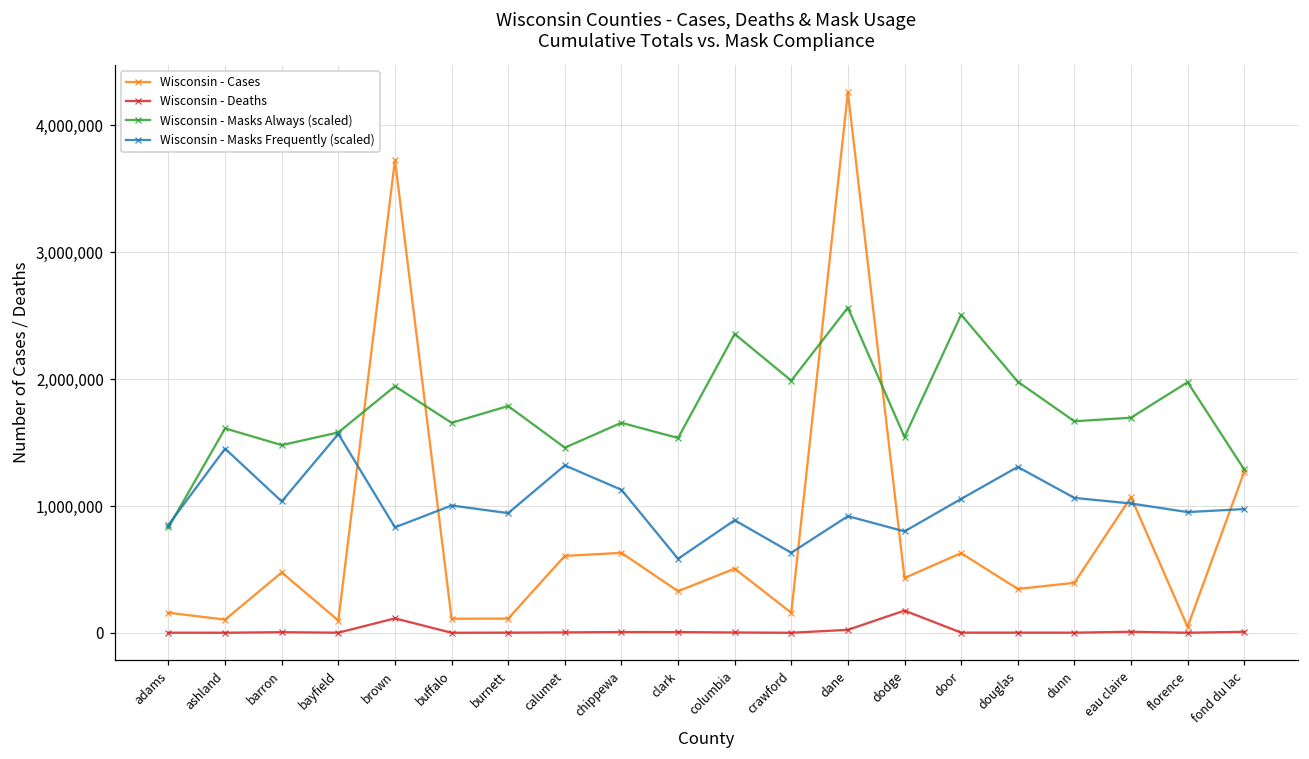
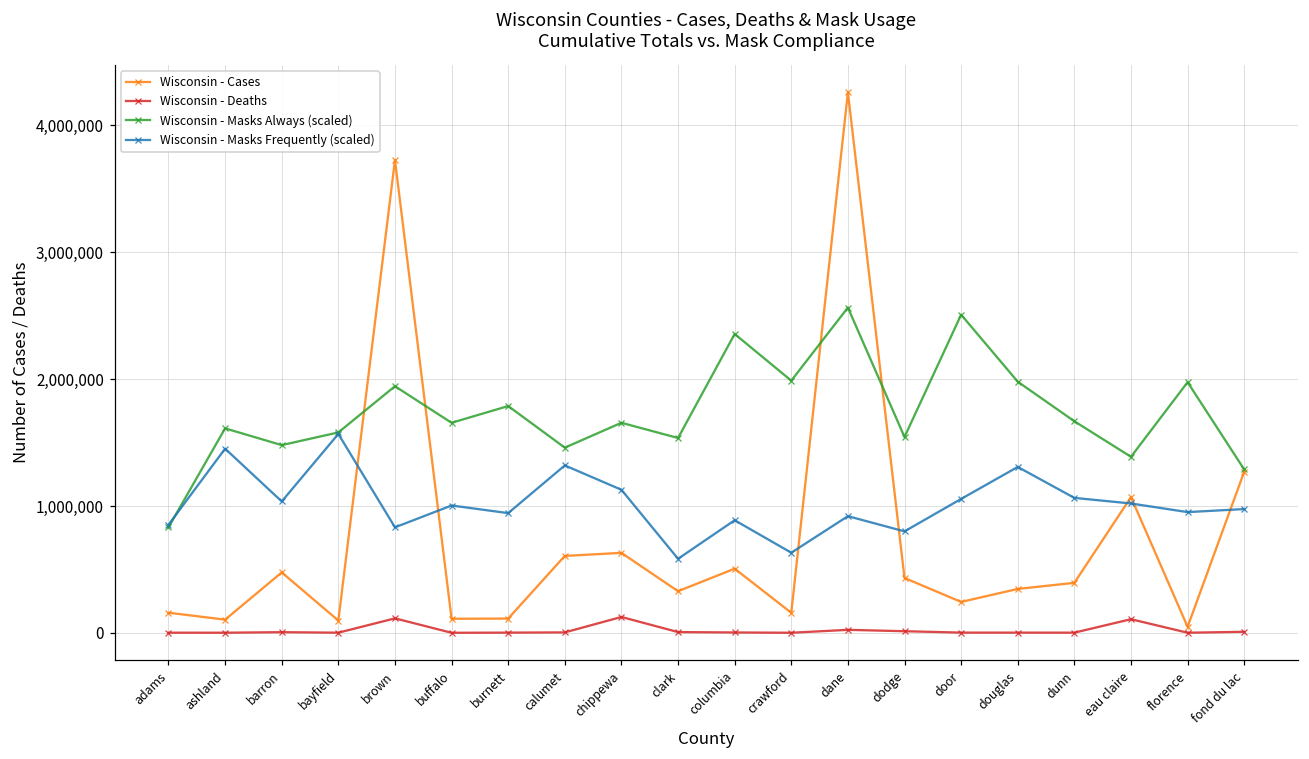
  {
    "Wisconsin - Cases": {
      "adams": "160,000",
      "ashland": "100,000",
      "barron": "480,000",
      "bayfield": "100,000",
      "brown": "3,730,000",
      "buffalo": "110,000",
      "burnett": "110,000",
      "calumet": "610,000",
      "chippewa": "630,000",
      "clark": "330,000",
      "columbia": "510,000",
      "crawford": "160,000",
      "dane": "4,260,000",
      "dodge": "430,000",
-     "door": "630,000",
+     "door": "240,000",
      "douglas": "350,000",
      "dunn": "390,000",
      "eau claire": "1,070,000",
      "florence": "50,000"
    },
    "Wisconsin - Deaths": {
      "adams": "0",
      "ashland": "0",
      "barron": "10,000",
      "bayfield": "0",
      "brown": "110,000",
      "buffalo": "0",
      "burnett": "0",
      "calumet": "0",
-     "chippewa": "10,000",
+     "chippewa": "130,000",
      "clark": "10,000",
      "columbia": "0",
      "crawford": "0",
      "dane": "20,000",
-     "dodge": "180,000",
+     "dodge": "10,000",
      "door": "0",
      "douglas": "0",
      "dunn": "0",
-     "eau claire": "10,000",
+     "eau claire": "110,000",
      "florence": "0",
      "fond du lac": "10,000"
    },
    "Wisconsin - Masks Always (scaled)": {
      "ashland": "1,610,000",
      "barron": "1,480,000",
      "brown": "1,940,000",
      "buffalo": "1,660,000",
      "burnett": "1,790,000",
      "calumet": "1,460,000",
      "chippewa": "1,660,000",
      "clark": "1,540,000",
      "columbia": "2,360,000",
      "crawford": "1,990,000",
      "dane": "2,560,000",
      "dodge": "1,540,000",
      "door": "2,510,000",
      "douglas": "1,980,000",
      "dunn": "1,670,000",
-     "eau claire": "1,700,000",
+     "eau claire": "1,390,000",
      "florence": "1,980,000"
    },
    "Wisconsin - Masks Frequently (scaled)": {
      "ashland": "1,450,000",
      "barron": "1,040,000",
      "brown": "830,000",
      "buffalo": "1,000,000",
      "burnett": "940,000",
      "calumet": "1,320,000",
      "chippewa": "1,130,000",
      "clark": "580,000",
      "columbia": "890,000",
      "crawford": "630,000",
      "dane": "920,000",
      "dodge": "800,000",
      "door": "1,060,000",
      "douglas": "1,310,000",
      "dunn": "1,060,000",
      "eau claire": "1,020,000",
      "florence": "950,000",
      "fond du lac": "980,000"
    }
  }
